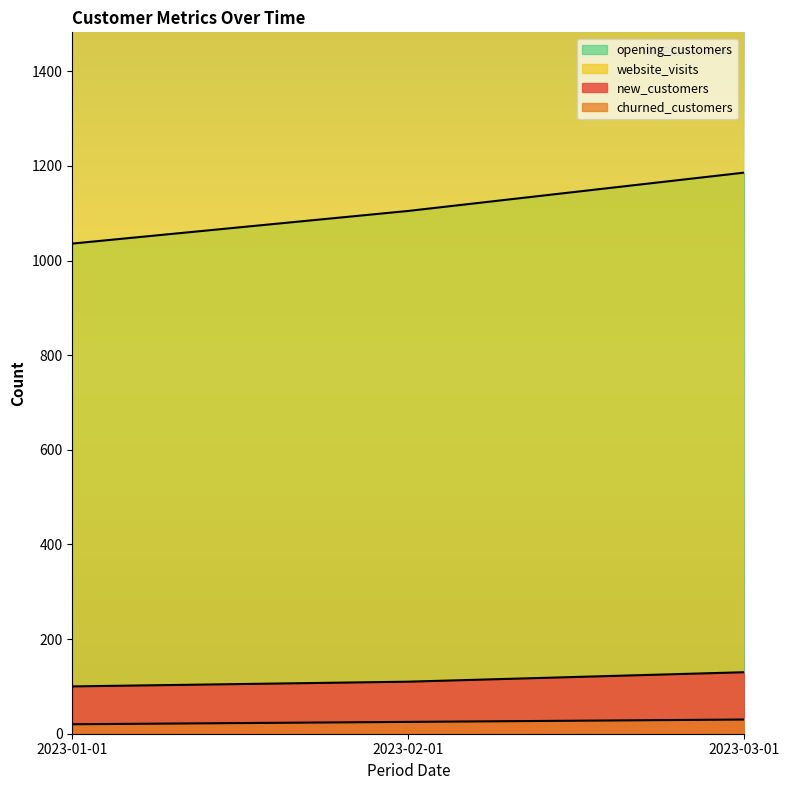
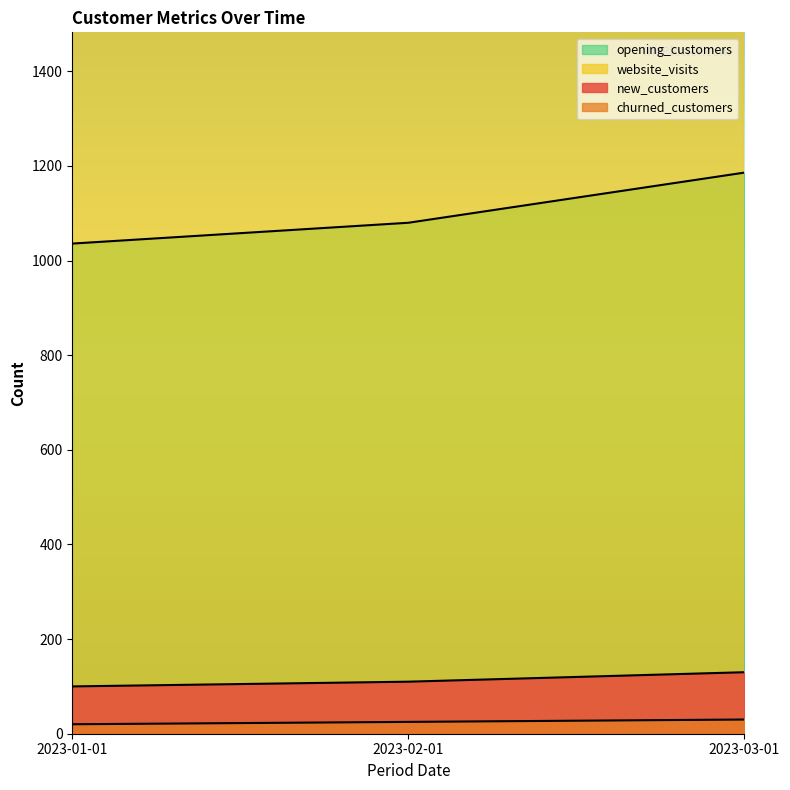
  {
    "opening_customers": {
      "2023-01-01": 1040,
-     "2023-02-01": 1110,
+     "2023-02-01": 1080,
      "2023-03-01": 1190
    }
  }
